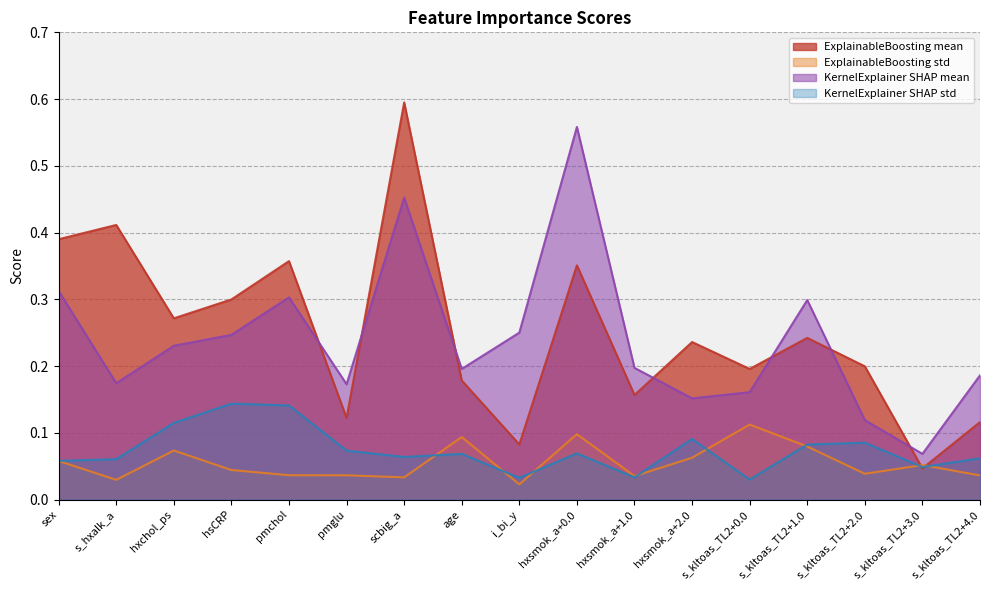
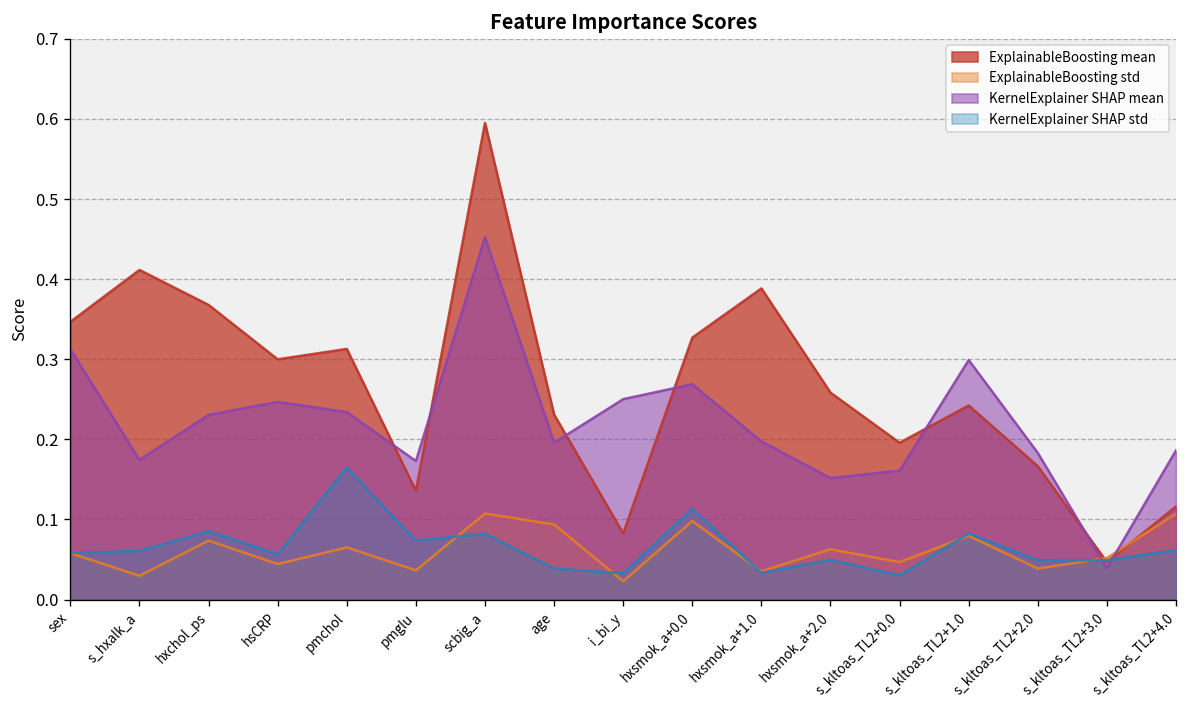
  {
    "ExplainableBoosting mean": {
-     "sex": 0.39,
+     "sex": 0.35,
      "s_hxalk_a": 0.41,
-     "hxchol_ps": 0.27,
+     "hxchol_ps": 0.37,
      "hsCRP": 0.30,
-     "pmchol": 0.36,
-     "pmglu": 0.12,
+     "pmchol": 0.31,
+     "pmglu": 0.14,
      "scbig_a": 0.60,
-     "age": 0.18,
+     "age": 0.23,
      "i_bi_y": 0.08,
-     "hxsmok_a+0.0": 0.35,
-     "hxsmok_a+1.0": 0.16,
-     "hxsmok_a+2.0": 0.24,
+     "hxsmok_a+0.0": 0.33,
+     "hxsmok_a+1.0": 0.39,
+     "hxsmok_a+2.0": 0.26,
      "s_kltoas_TL2+0.0": 0.20,
      "s_kltoas_TL2+1.0": 0.24,
-     "s_kltoas_TL2+2.0": 0.20,
+     "s_kltoas_TL2+2.0": 0.17,
      "s_kltoas_TL2+4.0": 0.12
    },
    "ExplainableBoosting std": {
      "s_hxalk_a": 0.03,
      "hxchol_ps": 0.07,
      "hsCRP": 0.04,
-     "pmchol": 0.04,
+     "pmchol": 0.07,
      "pmglu": 0.04,
-     "scbig_a": 0.03,
+     "scbig_a": 0.11,
      "age": 0.09,
      "i_bi_y": 0.02,
      "hxsmok_a+0.0": 0.10,
      "hxsmok_a+2.0": 0.06,
-     "s_kltoas_TL2+0.0": 0.11,
+     "s_kltoas_TL2+0.0": 0.05,
      "s_kltoas_TL2+2.0": 0.04,
-     "s_kltoas_TL2+4.0": 0.04
+     "s_kltoas_TL2+4.0": 0.11
    },
    "KernelExplainer SHAP mean": {
      "sex": 0.31,
      "s_hxalk_a": 0.17,
      "hxchol_ps": 0.23,
      "hsCRP": 0.25,
-     "pmchol": 0.30,
+     "pmchol": 0.23,
      "pmglu": 0.17,
      "scbig_a": 0.45,
      "age": 0.20,
      "i_bi_y": 0.25,
-     "hxsmok_a+0.0": 0.56,
+     "hxsmok_a+0.0": 0.27,
      "hxsmok_a+1.0": 0.20,
      "hxsmok_a+2.0": 0.15,
      "s_kltoas_TL2+0.0": 0.16,
      "s_kltoas_TL2+1.0": 0.30,
-     "s_kltoas_TL2+2.0": 0.12,
-     "s_kltoas_TL2+3.0": 0.07,
+     "s_kltoas_TL2+2.0": 0.18,
+     "s_kltoas_TL2+3.0": 0.04,
      "s_kltoas_TL2+4.0": 0.19
    },
    "KernelExplainer SHAP std": {
      "s_hxalk_a": 0.06,
-     "hxchol_ps": 0.12,
-     "hsCRP": 0.14,
-     "pmchol": 0.14,
+     "hxchol_ps": 0.09,
+     "hsCRP": 0.06,
+     "pmchol": 0.16,
      "pmglu": 0.07,
-     "scbig_a": 0.06,
-     "age": 0.07,
+     "scbig_a": 0.08,
+     "age": 0.04,
      "i_bi_y": 0.03,
-     "hxsmok_a+0.0": 0.07,
-     "hxsmok_a+2.0": 0.09,
+     "hxsmok_a+0.0": 0.11,
+     "hxsmok_a+2.0": 0.05,
      "s_kltoas_TL2+0.0": 0.03,
-     "s_kltoas_TL2+2.0": 0.09,
+     "s_kltoas_TL2+2.0": 0.05,
      "s_kltoas_TL2+4.0": 0.06
    }
  }
